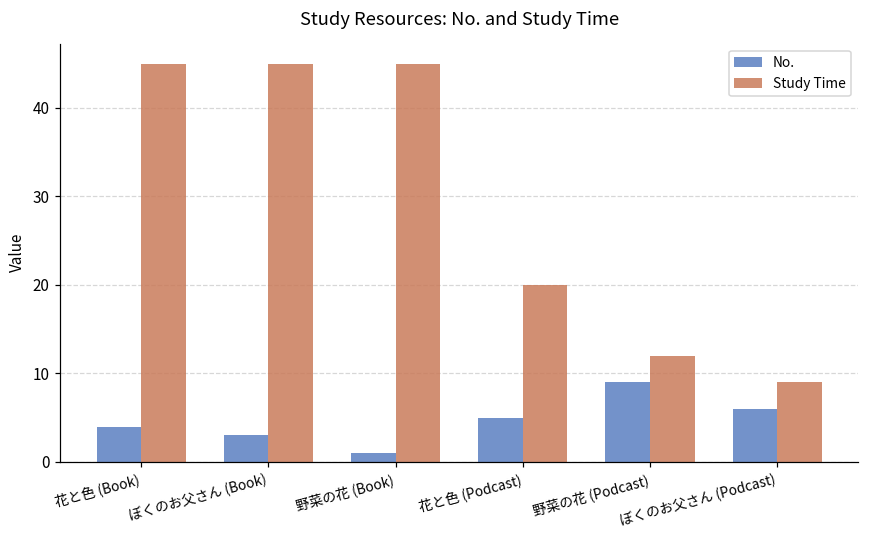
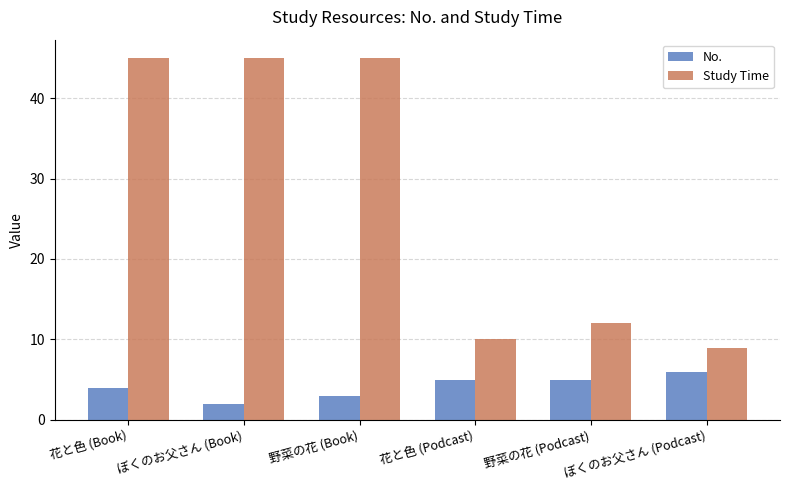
  {
    "No.": {
      "花と色 (Book)": 4,
-     "ぼくのお父さん (Book)": 3,
-     "野菜の花 (Book)": 1,
+     "ぼくのお父さん (Book)": 2,
+     "野菜の花 (Book)": 3,
      "花と色 (Podcast)": 5,
-     "野菜の花 (Podcast)": 9,
+     "野菜の花 (Podcast)": 5,
      "ぼくのお父さん (Podcast)": 6
    },
    "Study Time": {
      "花と色 (Book)": 45,
      "ぼくのお父さん (Book)": 45,
      "野菜の花 (Book)": 45,
-     "花と色 (Podcast)": 20,
+     "花と色 (Podcast)": 10,
      "野菜の花 (Podcast)": 12,
      "ぼくのお父さん (Podcast)": 9
    }
  }
